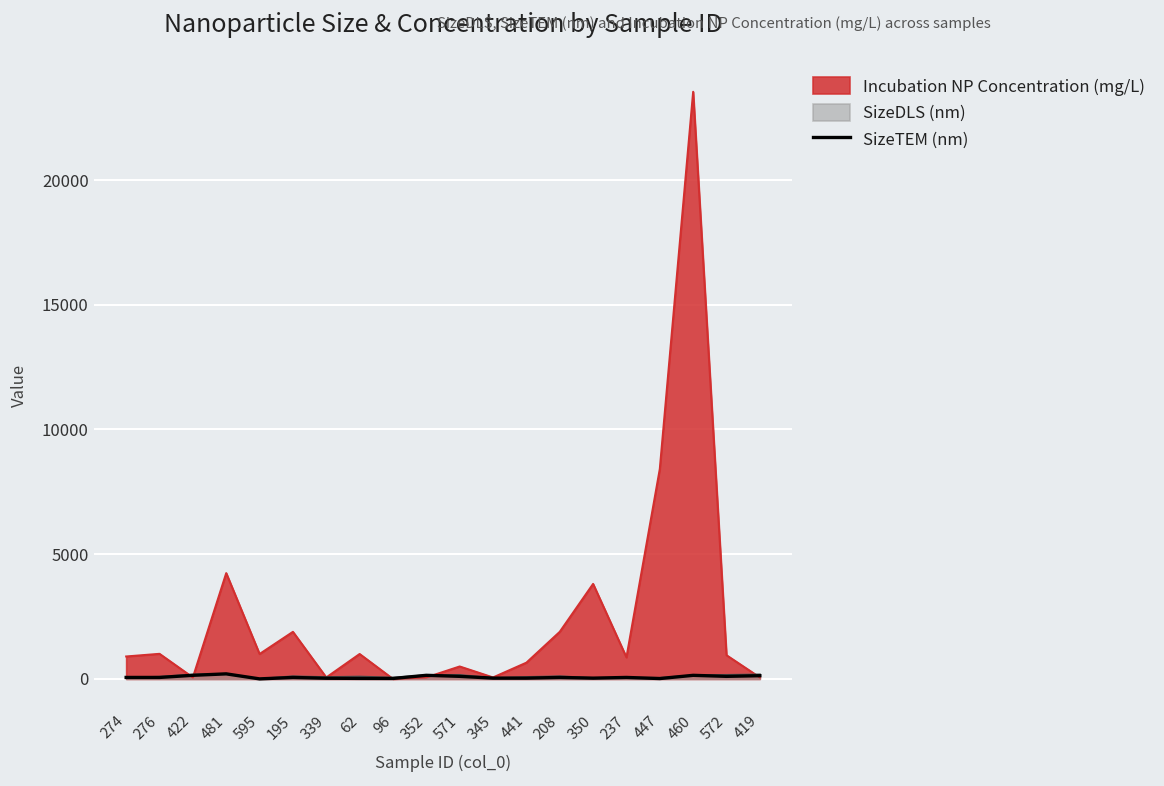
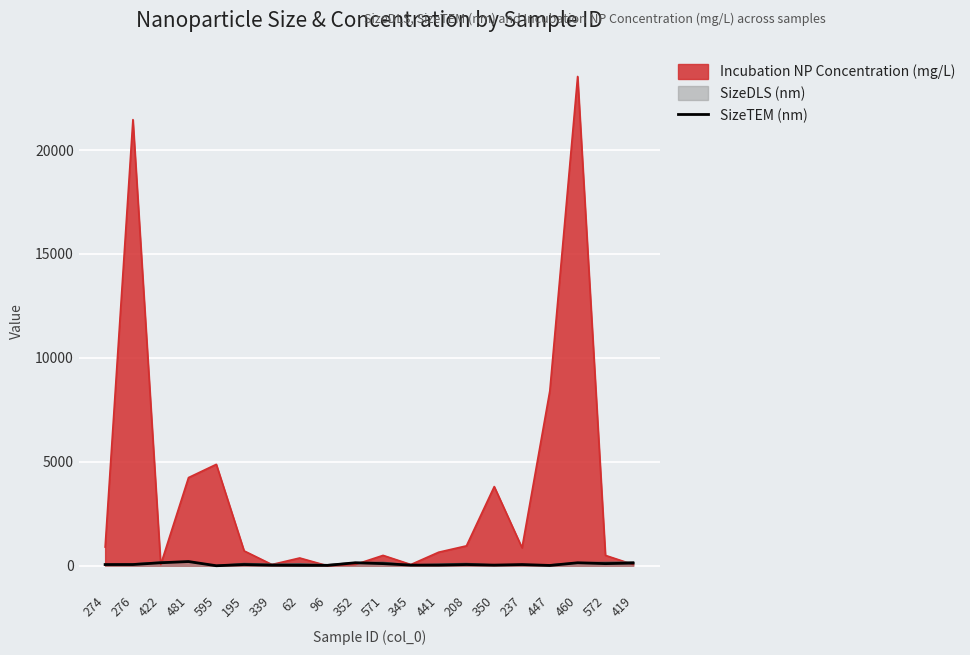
  {
    "Incubation NP Concentration (mg/L)": {
      "274": 900,
-     "276": 1000,
+     "276": 21500,
      "481": 4200,
-     "595": 1000,
-     "195": 1900,
-     "62": 1000,
+     "595": 4900,
+     "195": 700,
+     "62": 400,
      "571": 500,
      "441": 700,
-     "208": 1900,
+     "208": 1000,
      "350": 3800,
      "237": 900,
      "447": 8400,
      "460": 23500,
-     "572": 1000
+     "572": 500
    }
  }
